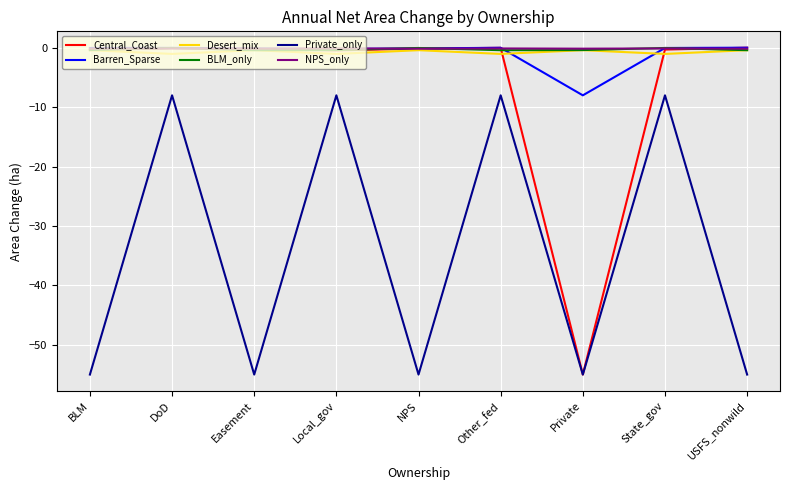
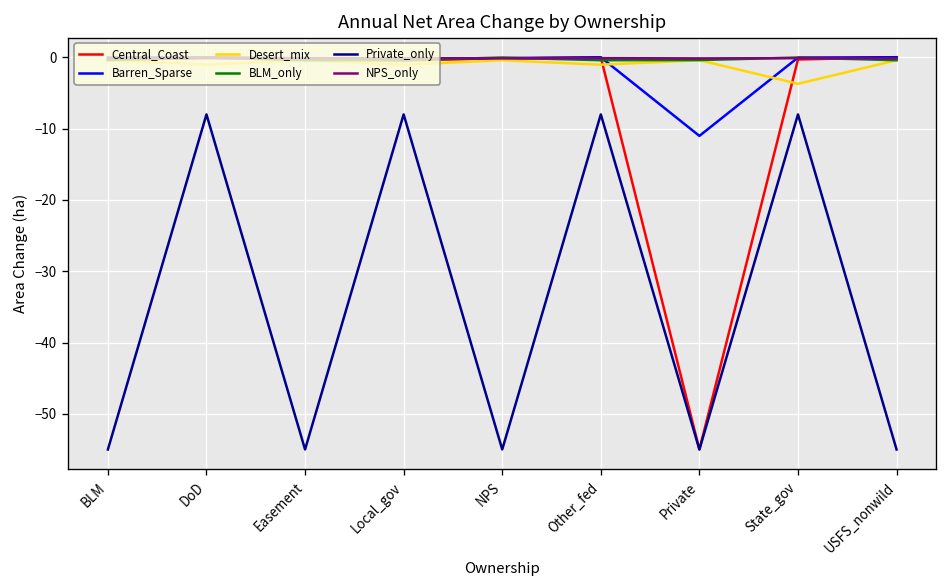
  {
    "Barren_Sparse": {
-     "Private": -8
+     "Private": -11
    },
    "Desert_mix": {
      "Other_fed": -1,
-     "State_gov": -1
+     "State_gov": -4
    },
    "Private_only": {
      "BLM": -55,
      "DoD": -8,
      "Easement": -55,
      "Local_gov": -8,
      "NPS": -55,
      "Other_fed": -8,
      "State_gov": -8,
      "USFS_nonwild": -55
    }
  }
